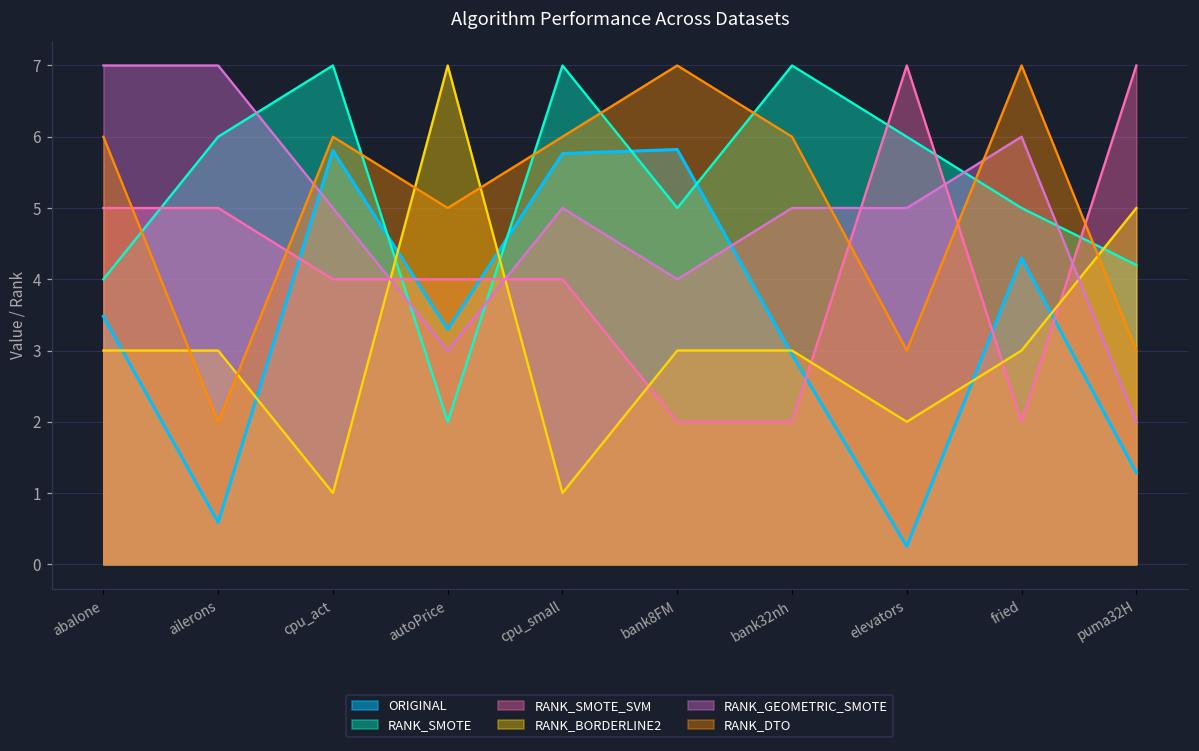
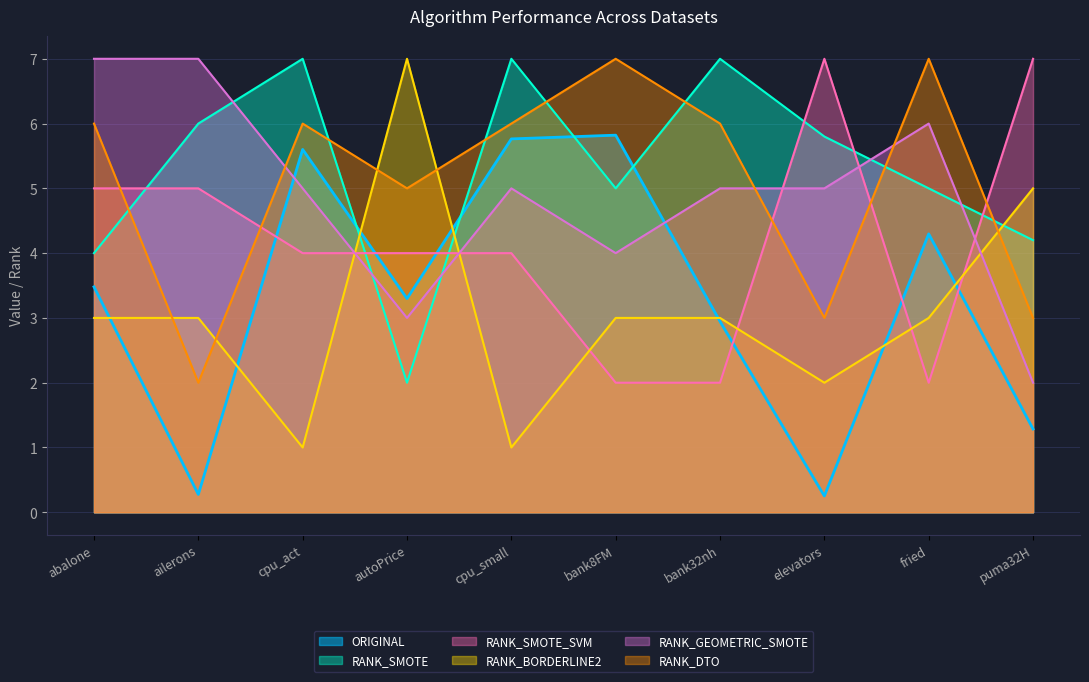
  {
    "ORIGINAL": {
      "abalone": 3.5,
-     "ailerons": 0.6,
-     "cpu_act": 5.8,
+     "ailerons": 0.3,
+     "cpu_act": 5.6,
      "autoPrice": 3.3,
      "cpu_small": 5.8,
      "bank8FM": 5.8,
      "bank32nh": 2.9,
      "elevators": 0.3,
      "fried": 4.3,
      "puma32H": 1.3
    },
    "RANK_SMOTE": {
      "abalone": 4.0,
      "ailerons": 6.0,
      "cpu_act": 7.0,
      "autoPrice": 2.0,
      "cpu_small": 7.0,
      "bank8FM": 5.0,
      "bank32nh": 7.0,
-     "elevators": 6.0,
+     "elevators": 5.8,
      "fried": 5.0,
      "puma32H": 4.2
    }
  }
